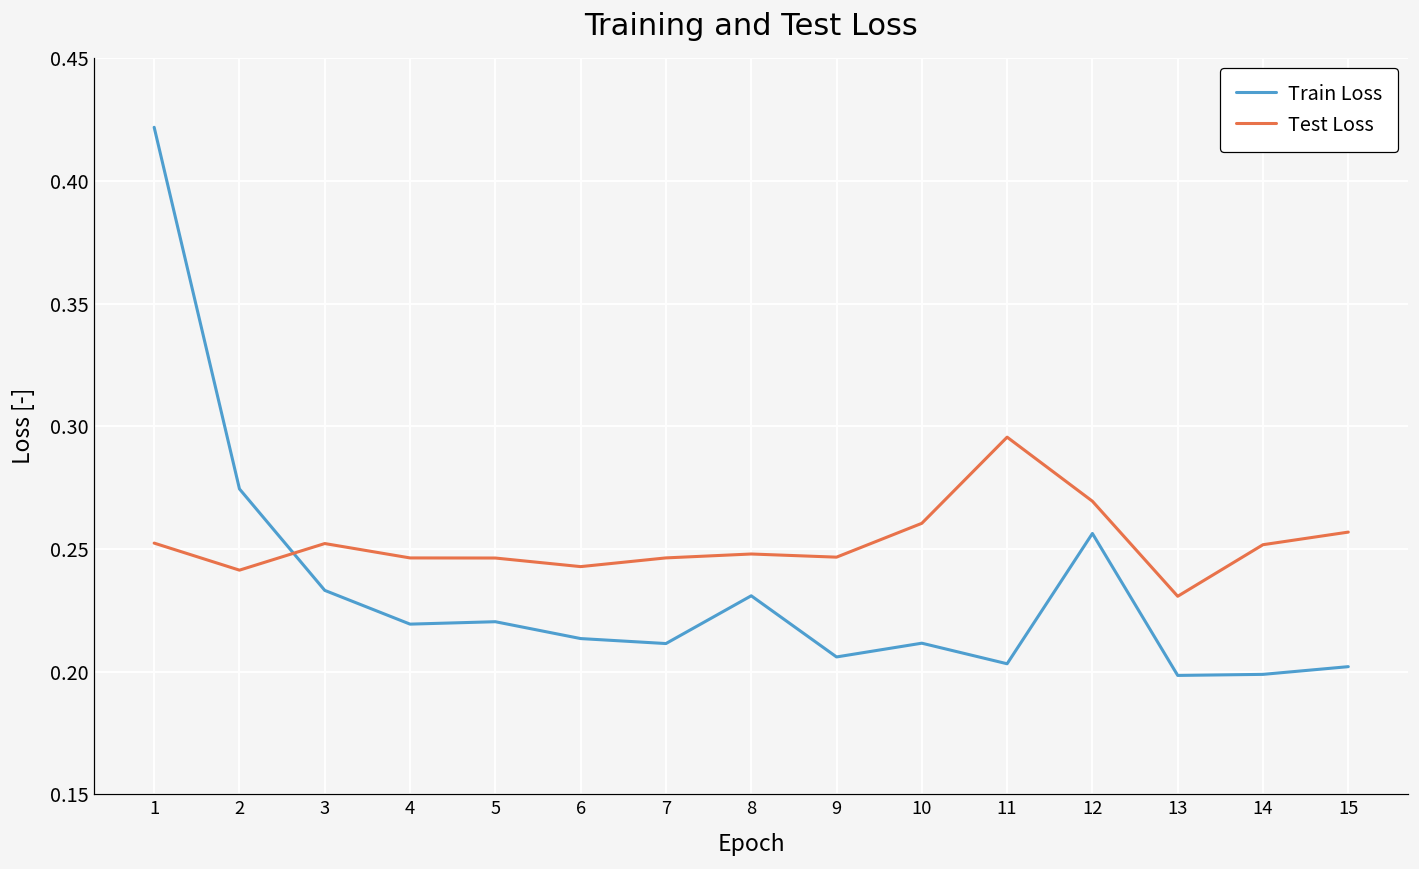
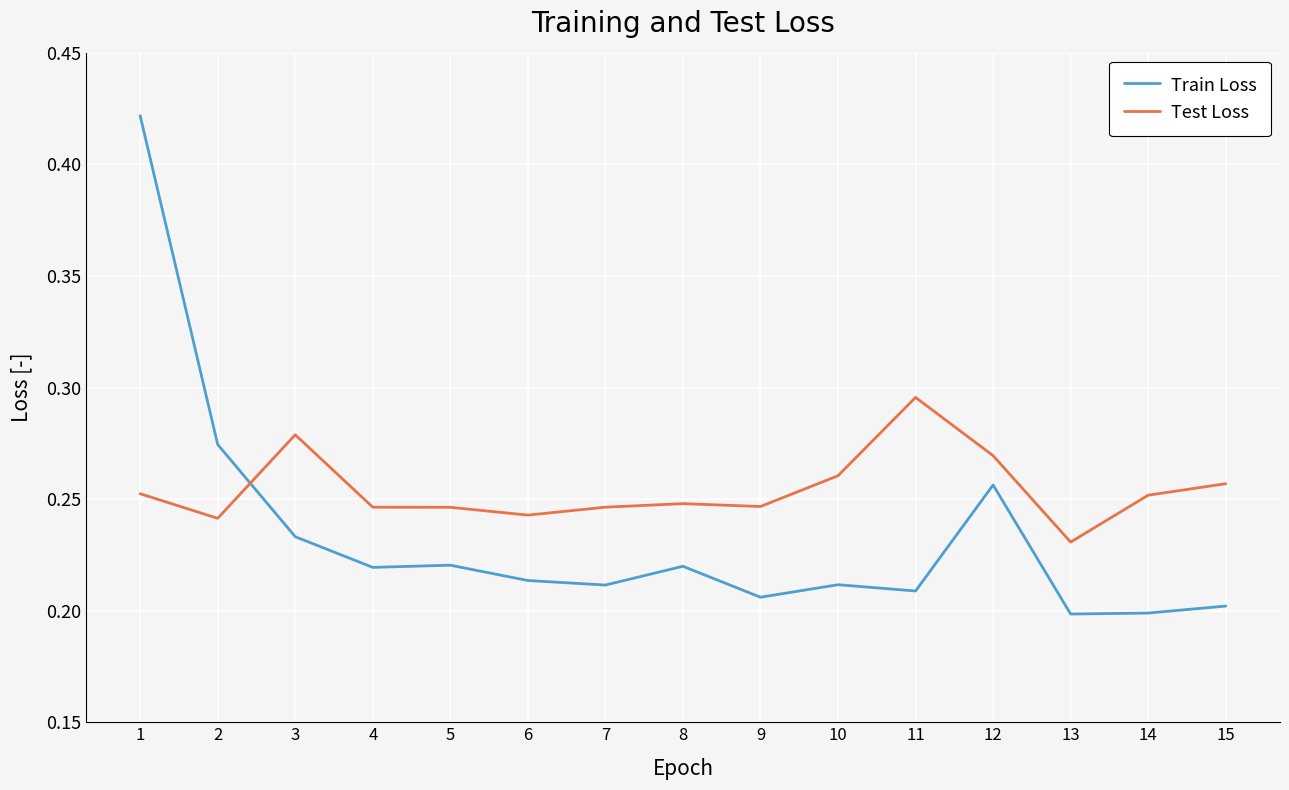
  {
    "Train Loss": {
      "1": 0.422,
      "2": 0.274,
      "3": 0.233,
      "4": 0.219,
      "5": 0.220,
      "6": 0.214,
      "7": 0.211,
-     "8": 0.231,
+     "8": 0.220,
      "9": 0.206,
      "10": 0.212,
-     "11": 0.203,
+     "11": 0.209,
      "12": 0.256,
      "13": 0.199,
      "14": 0.199,
      "15": 0.202
    },
    "Test Loss": {
      "1": 0.252,
      "2": 0.241,
-     "3": 0.252,
+     "3": 0.279,
      "4": 0.246,
      "5": 0.246,
      "6": 0.243,
      "7": 0.246,
      "8": 0.248,
      "9": 0.247,
      "10": 0.260,
      "11": 0.296,
      "12": 0.269,
      "13": 0.231,
      "14": 0.252,
      "15": 0.257
    }
  }
